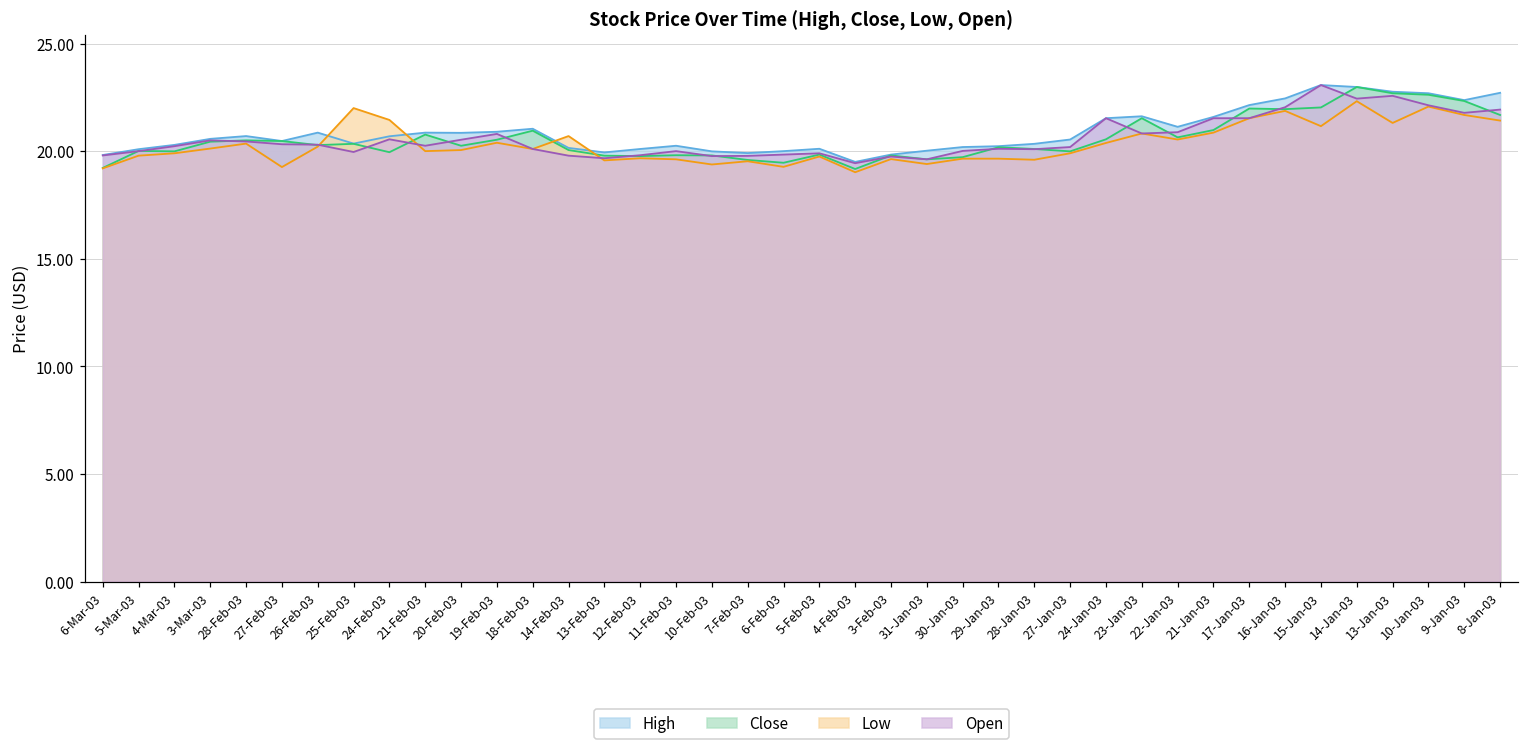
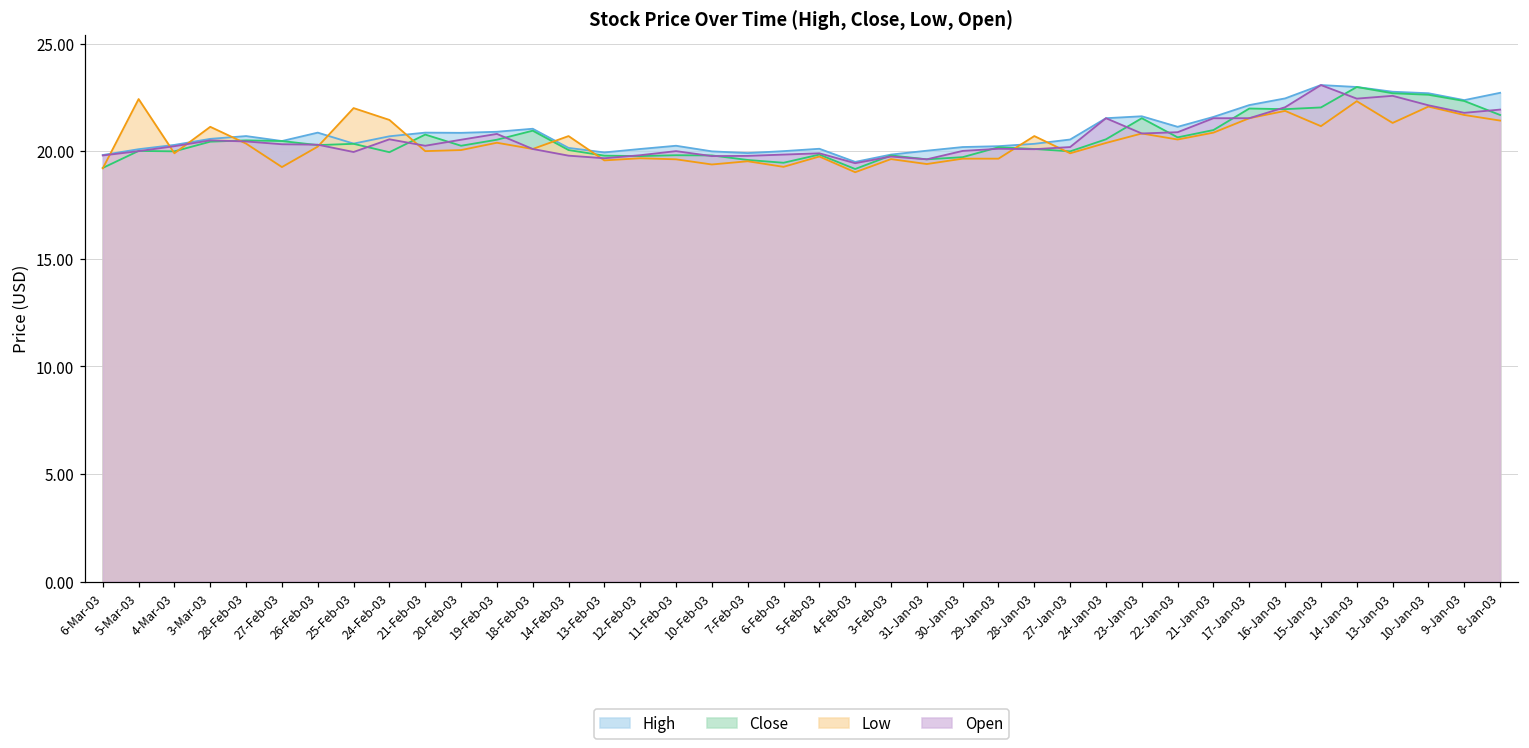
  {
    "Low": {
-     "5-Mar-03": 19.8,
-     "3-Mar-03": 20.1,
+     "5-Mar-03": 22.4,
+     "3-Mar-03": 21.1,
      "27-Feb-03": 19.3,
      "25-Feb-03": 22.0,
      "24-Feb-03": 21.5,
      "21-Feb-03": 20.0,
      "20-Feb-03": 20.1,
      "19-Feb-03": 20.4,
      "14-Feb-03": 20.7,
      "11-Feb-03": 19.6,
      "10-Feb-03": 19.4,
      "6-Feb-03": 19.3,
      "4-Feb-03": 19.0,
      "31-Jan-03": 19.4,
      "29-Jan-03": 19.7,
-     "28-Jan-03": 19.6,
+     "28-Jan-03": 20.7,
      "24-Jan-03": 20.4,
      "15-Jan-03": 21.2,
      "13-Jan-03": 21.3,
      "8-Jan-03": 21.4
    }
  }
